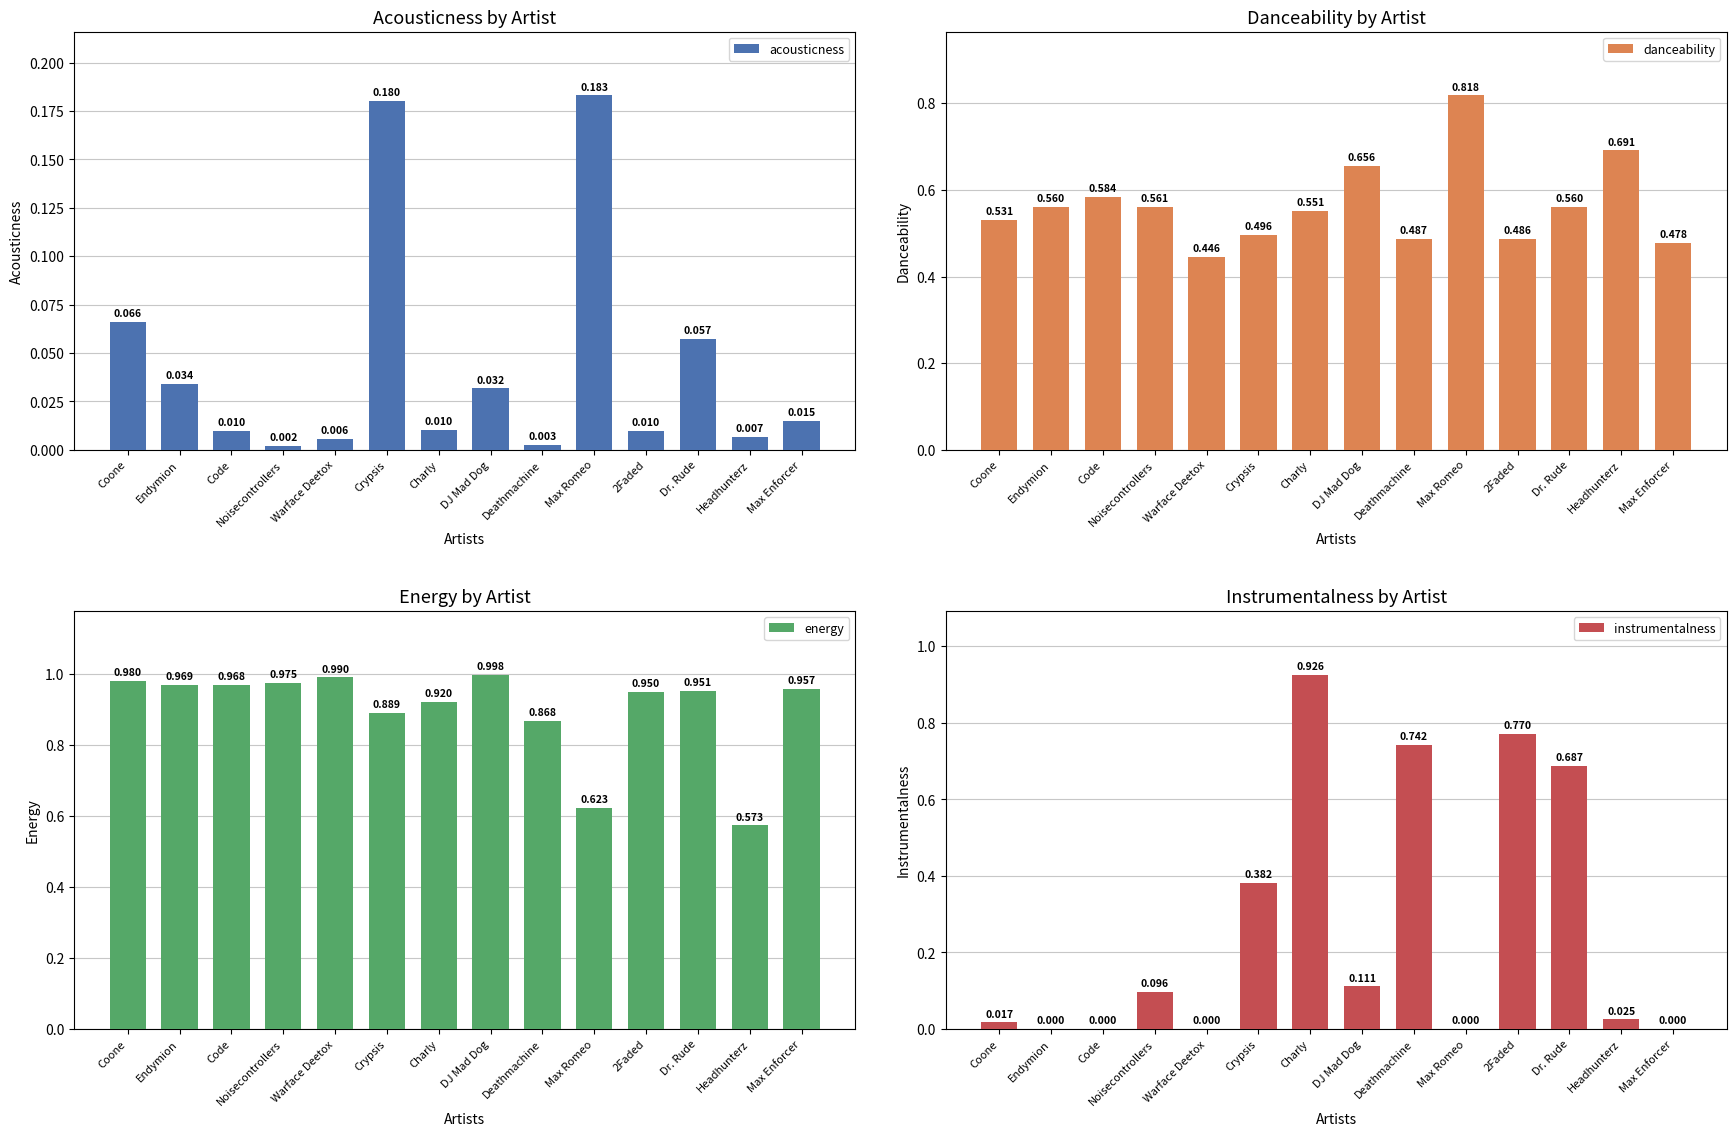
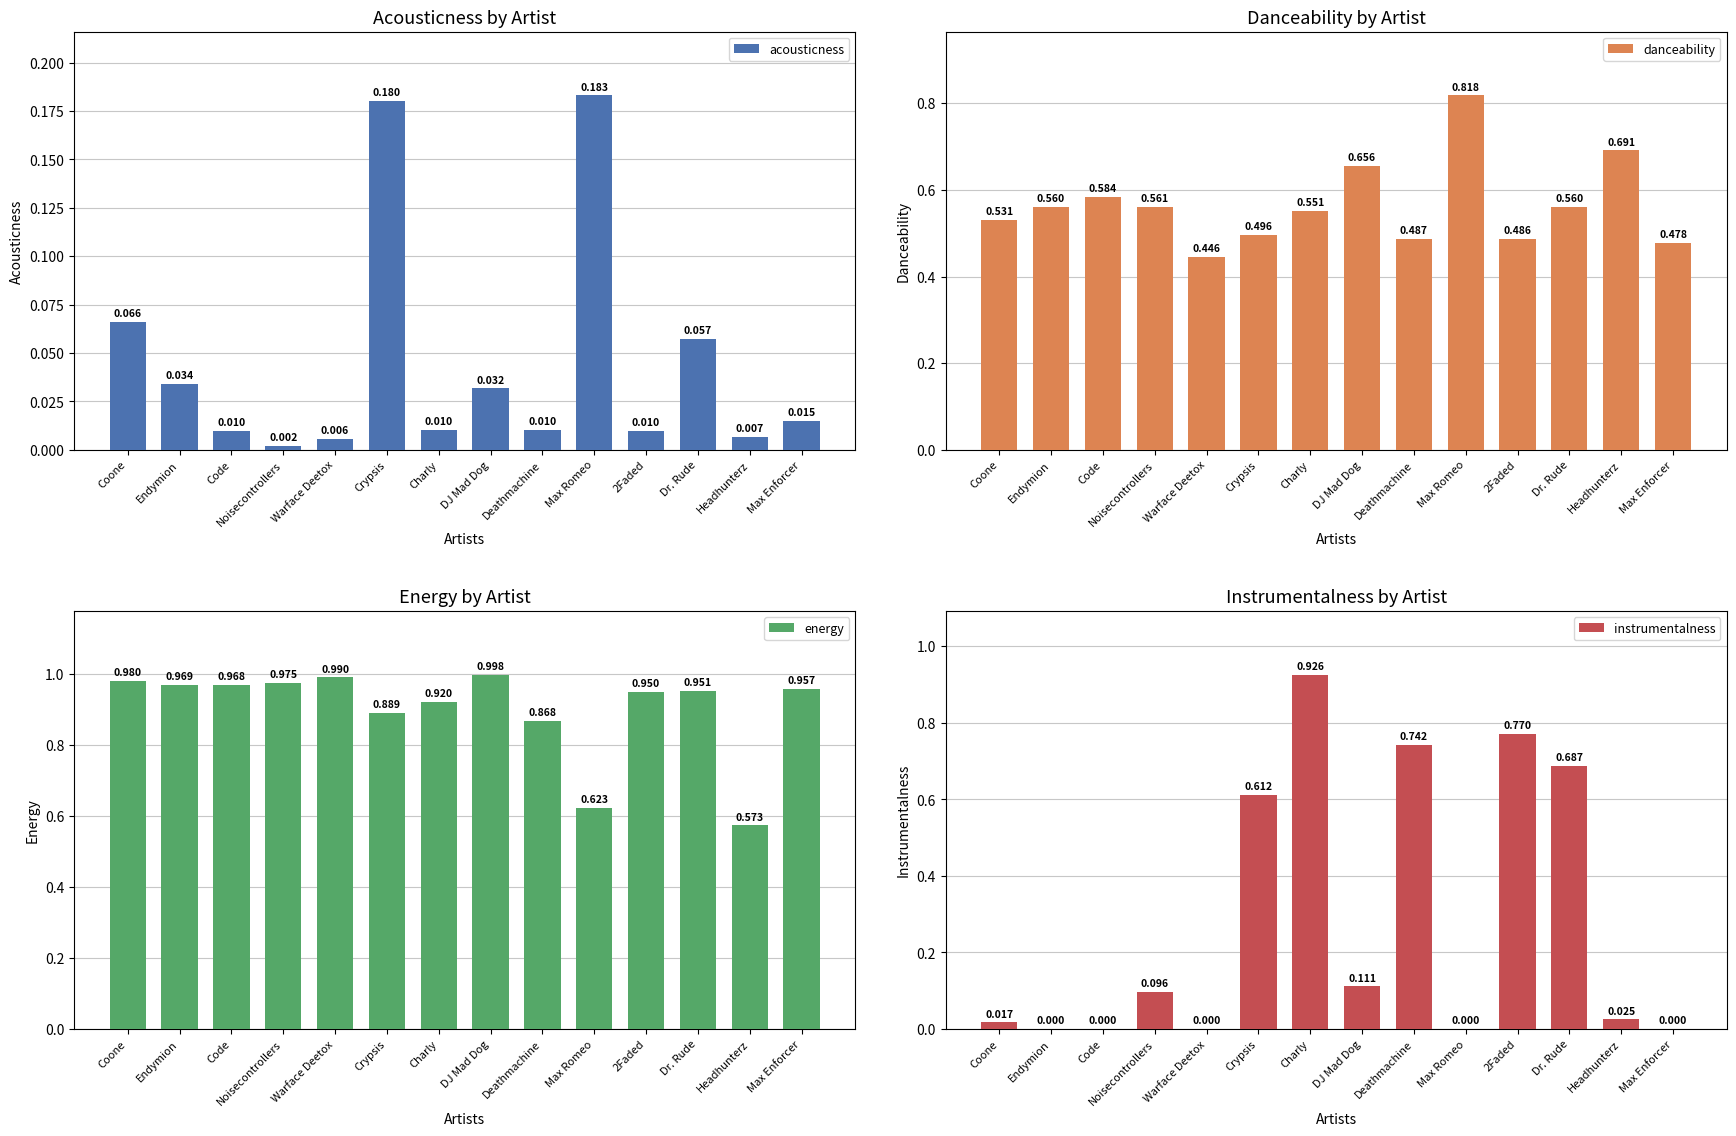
  {
    "Acousticness by Artist": {
      "Coone": 0.066,
      "Endymion": 0.034,
      "Code": 0.010,
      "Noisecontrollers": 0.002,
      "Warface Deetox": 0.006,
      "Crypsis": 0.180,
      "Charly": 0.010,
      "DJ Mad Dog": 0.032,
-     "Deathmachine": 0.003,
+     "Deathmachine": 0.010,
      "Max Romeo": 0.183,
      "2Faded": 0.010,
      "Dr. Rude": 0.057,
      "Headhunterz": 0.007,
      "Max Enforcer": 0.015
    },
    "Danceability by Artist": {
      "Coone": 0.531,
      "Endymion": 0.560,
      "Code": 0.584,
      "Noisecontrollers": 0.561,
      "Warface Deetox": 0.446,
      "Crypsis": 0.496,
      "Charly": 0.551,
      "DJ Mad Dog": 0.656,
      "Deathmachine": 0.487,
      "Max Romeo": 0.818,
      "2Faded": 0.486,
      "Dr. Rude": 0.560,
      "Headhunterz": 0.691,
      "Max Enforcer": 0.478
    },
    "Energy by Artist": {
      "Coone": 0.980,
      "Endymion": 0.969,
      "Code": 0.968,
      "Noisecontrollers": 0.975,
      "Warface Deetox": 0.990,
      "Crypsis": 0.889,
      "Charly": 0.920,
      "DJ Mad Dog": 0.998,
      "Deathmachine": 0.868,
      "Max Romeo": 0.623,
      "2Faded": 0.950,
      "Dr. Rude": 0.951,
      "Headhunterz": 0.573,
      "Max Enforcer": 0.957
    },
    "Instrumentalness by Artist": {
      "Coone": 0.017,
      "Endymion": 0.000,
      "Code": 0.000,
      "Noisecontrollers": 0.096,
      "Warface Deetox": 0.000,
-     "Crypsis": 0.382,
+     "Crypsis": 0.612,
      "Charly": 0.926,
      "DJ Mad Dog": 0.111,
      "Deathmachine": 0.742,
      "Max Romeo": 0.000,
      "2Faded": 0.770,
      "Dr. Rude": 0.687,
      "Headhunterz": 0.025,
      "Max Enforcer": 0.000
    }
  }
